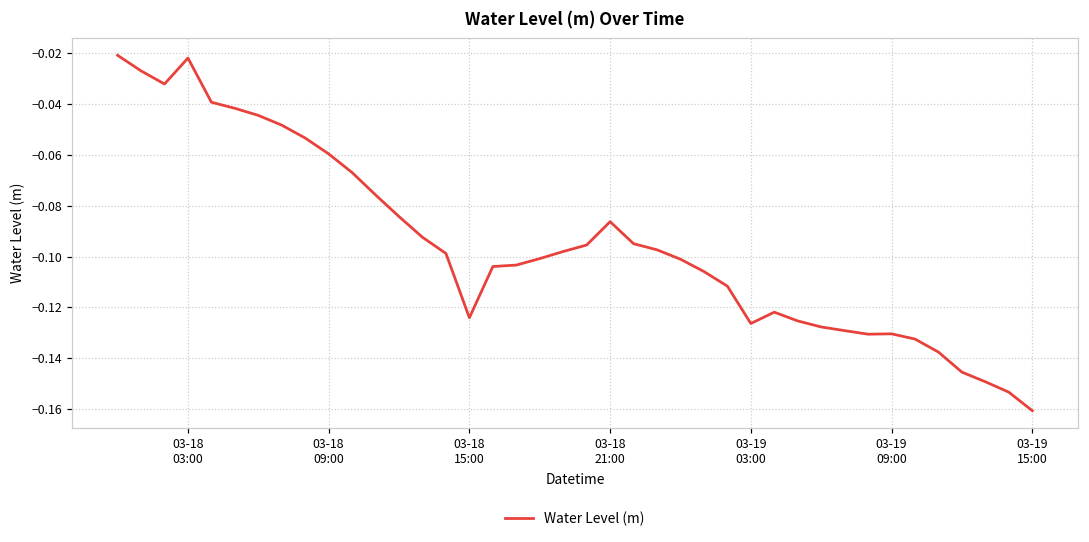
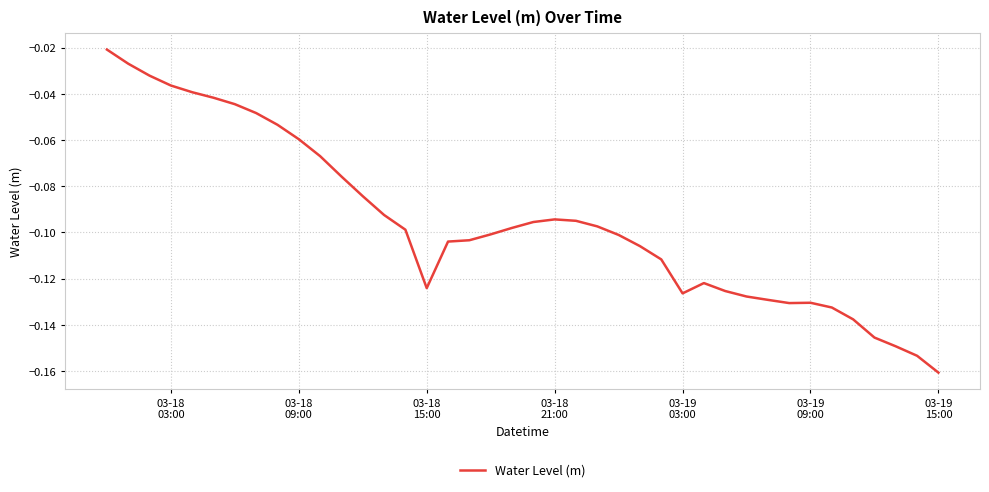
  {
-   "03-18 03:00": -0.022,
+   "03-18 03:00": -0.036,
    "03-18 09:00": -0.060,
    "03-18 15:00": -0.124,
-   "03-18 21:00": -0.086,
+   "03-18 21:00": -0.094,
    "03-19 03:00": -0.126,
    "03-19 09:00": -0.130,
    "03-19 15:00": -0.161
  }
